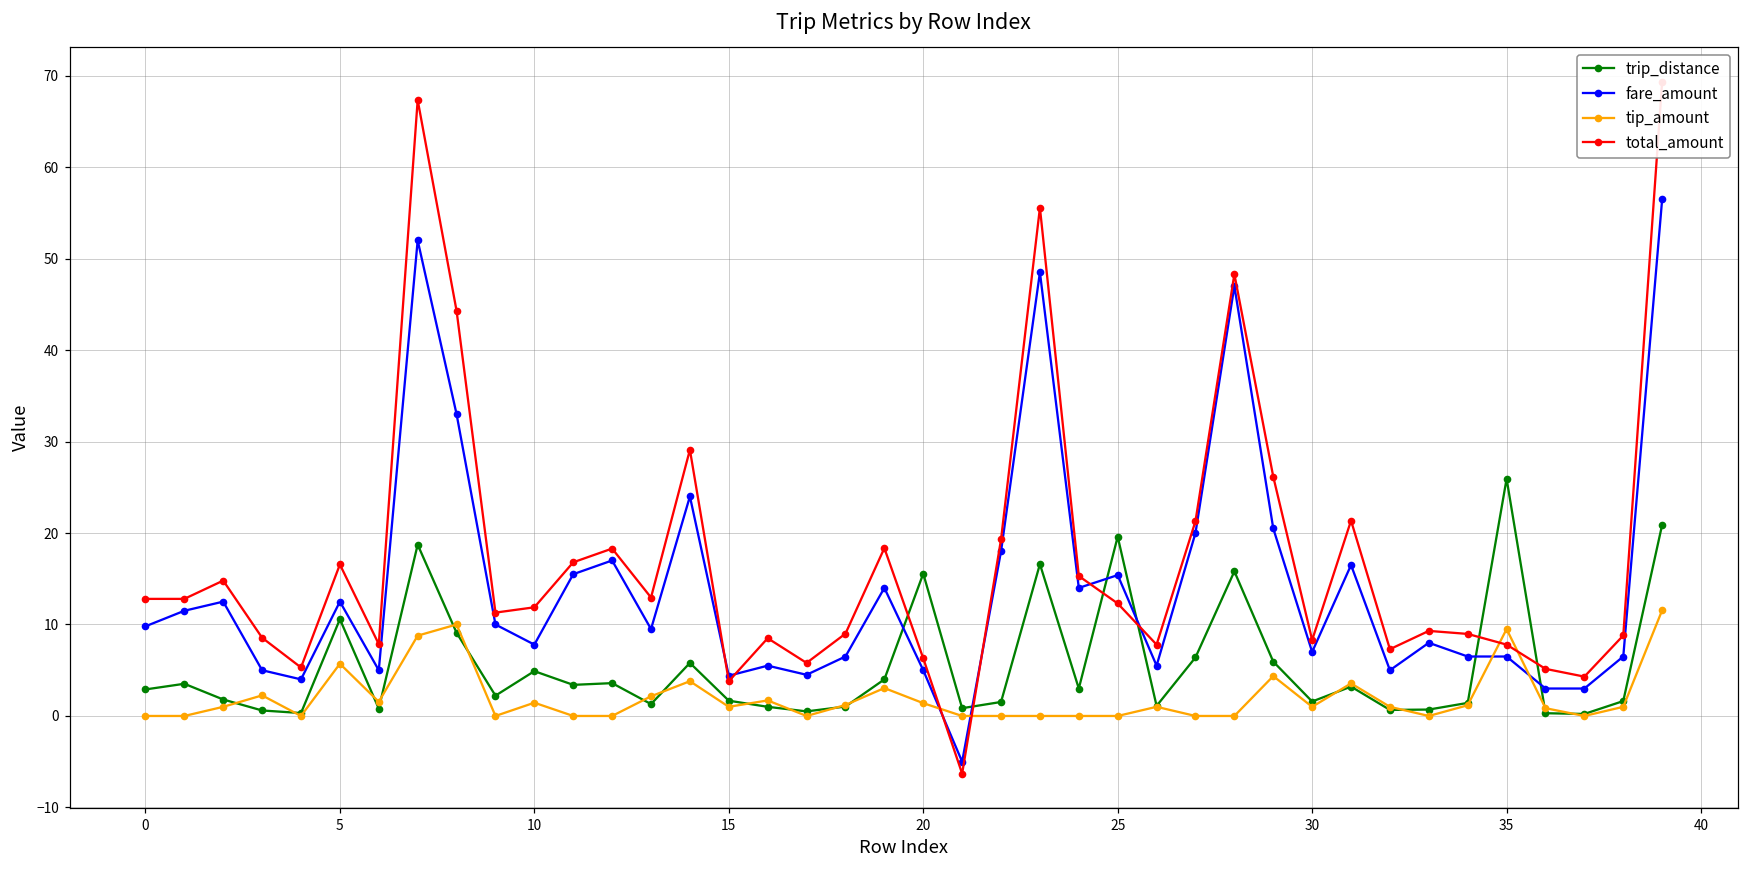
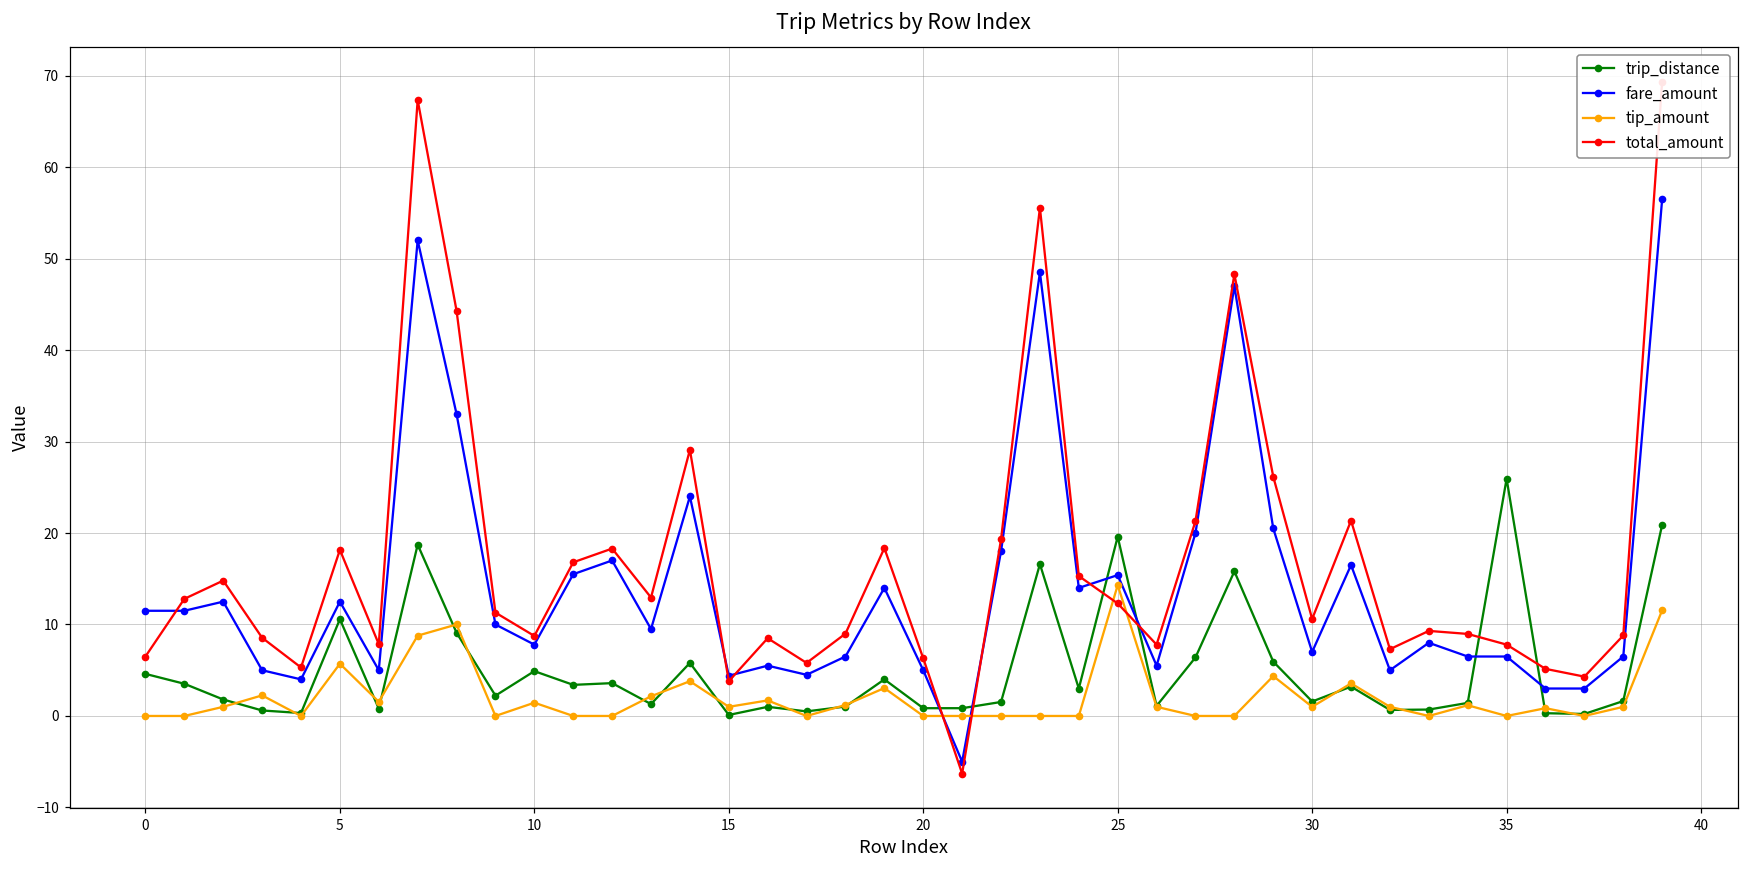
  {
    "trip_distance": {
-     "0": 3,
+     "0": 5,
      "5": 11,
      "10": 5,
-     "15": 2,
-     "20": 16,
+     "15": 0,
+     "20": 1,
      "25": 20,
      "30": 2,
      "35": 26
    },
    "fare_amount": {
-     "0": 10,
+     "0": 12,
      "5": 13,
      "10": 8,
      "15": 4,
      "20": 5,
      "25": 15,
      "30": 7,
      "35": 7
    },
    "tip_amount": {
      "0": 0,
      "5": 6,
      "10": 1,
      "15": 1,
-     "20": 1,
-     "25": 0,
+     "20": 0,
+     "25": 14,
      "30": 1,
-     "35": 10
+     "35": 0
    },
    "total_amount": {
-     "0": 13,
-     "5": 17,
-     "10": 12,
+     "0": 7,
+     "5": 18,
+     "10": 9,
      "15": 4,
      "20": 6,
      "25": 12,
-     "30": 8,
+     "30": 11,
      "35": 8
    }
  }
